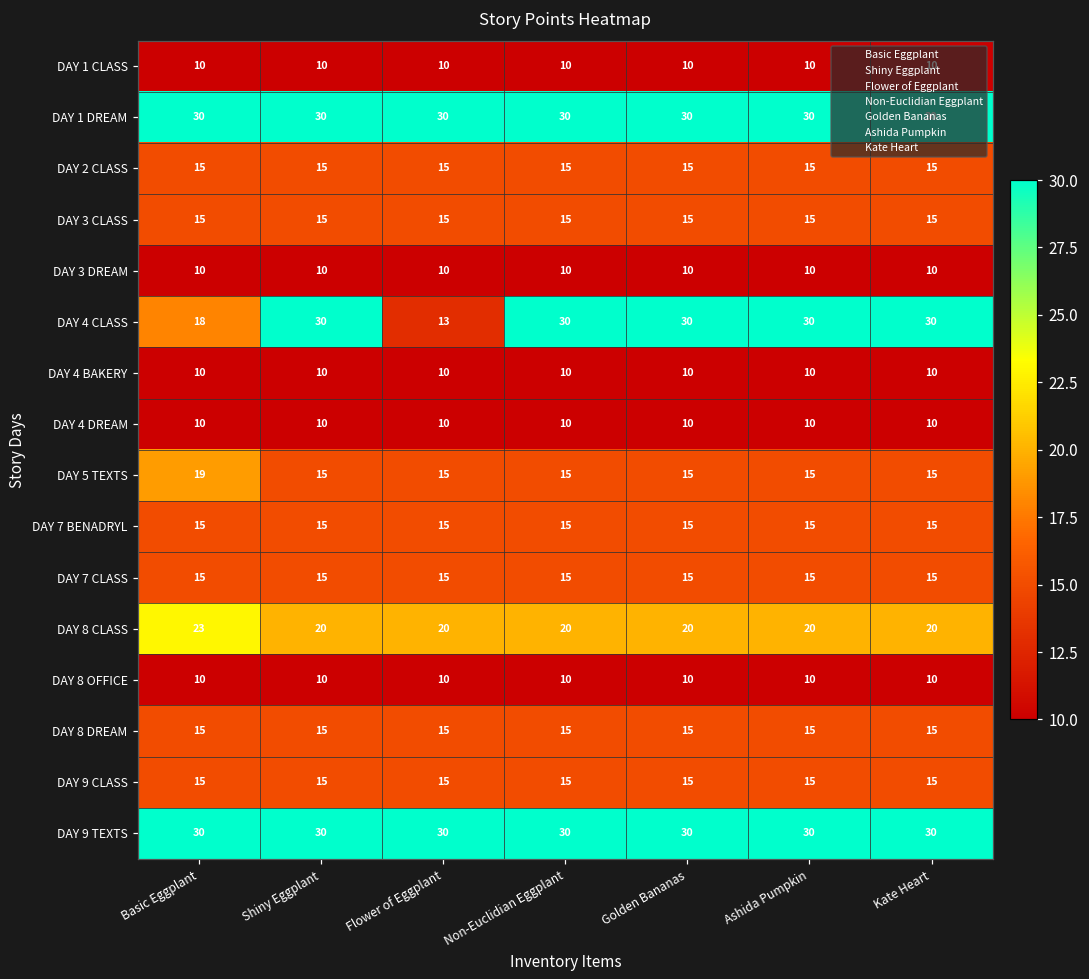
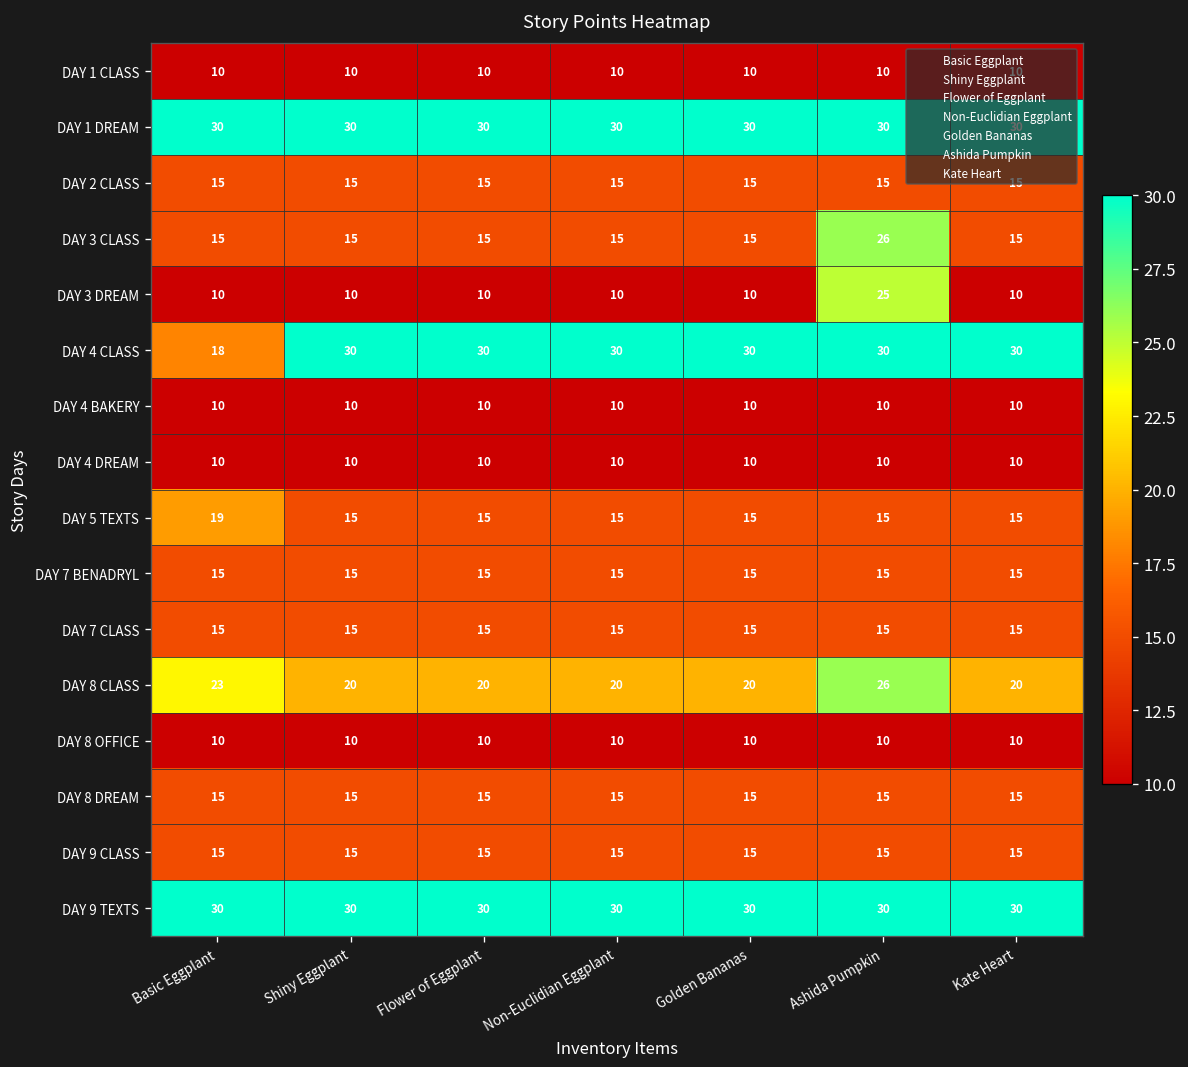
  {
    "DAY 1 CLASS": {
      "Basic Eggplant": 10,
      "Shiny Eggplant": 10,
      "Flower of Eggplant": 10,
      "Non-Euclidian Eggplant": 10,
      "Golden Bananas": 10,
      "Ashida Pumpkin": 10
    },
    "DAY 1 DREAM": {
      "Basic Eggplant": 30,
      "Shiny Eggplant": 30,
      "Flower of Eggplant": 30,
      "Non-Euclidian Eggplant": 30,
      "Golden Bananas": 30,
      "Ashida Pumpkin": 30
    },
    "DAY 2 CLASS": {
      "Basic Eggplant": 15,
      "Shiny Eggplant": 15,
      "Flower of Eggplant": 15,
      "Non-Euclidian Eggplant": 15,
      "Golden Bananas": 15,
      "Ashida Pumpkin": 15
    },
    "DAY 3 CLASS": {
      "Basic Eggplant": 15,
      "Shiny Eggplant": 15,
      "Flower of Eggplant": 15,
      "Non-Euclidian Eggplant": 15,
      "Golden Bananas": 15,
-     "Ashida Pumpkin": 15,
+     "Ashida Pumpkin": 26,
      "Kate Heart": 15
    },
    "DAY 3 DREAM": {
      "Basic Eggplant": 10,
      "Shiny Eggplant": 10,
      "Flower of Eggplant": 10,
      "Non-Euclidian Eggplant": 10,
      "Golden Bananas": 10,
-     "Ashida Pumpkin": 10,
+     "Ashida Pumpkin": 25,
      "Kate Heart": 10
    },
    "DAY 4 CLASS": {
      "Basic Eggplant": 18,
      "Shiny Eggplant": 30,
-     "Flower of Eggplant": 13,
+     "Flower of Eggplant": 30,
      "Non-Euclidian Eggplant": 30,
      "Golden Bananas": 30,
      "Ashida Pumpkin": 30,
      "Kate Heart": 30
    },
    "DAY 4 BAKERY": {
      "Basic Eggplant": 10,
      "Shiny Eggplant": 10,
      "Flower of Eggplant": 10,
      "Non-Euclidian Eggplant": 10,
      "Golden Bananas": 10,
      "Ashida Pumpkin": 10,
      "Kate Heart": 10
    },
    "DAY 4 DREAM": {
      "Basic Eggplant": 10,
      "Shiny Eggplant": 10,
      "Flower of Eggplant": 10,
      "Non-Euclidian Eggplant": 10,
      "Golden Bananas": 10,
      "Ashida Pumpkin": 10,
      "Kate Heart": 10
    },
    "DAY 5 TEXTS": {
      "Basic Eggplant": 19,
      "Shiny Eggplant": 15,
      "Flower of Eggplant": 15,
      "Non-Euclidian Eggplant": 15,
      "Golden Bananas": 15,
      "Ashida Pumpkin": 15,
      "Kate Heart": 15
    },
    "DAY 7 BENADRYL": {
      "Basic Eggplant": 15,
      "Shiny Eggplant": 15,
      "Flower of Eggplant": 15,
      "Non-Euclidian Eggplant": 15,
      "Golden Bananas": 15,
      "Ashida Pumpkin": 15,
      "Kate Heart": 15
    },
    "DAY 7 CLASS": {
      "Basic Eggplant": 15,
      "Shiny Eggplant": 15,
      "Flower of Eggplant": 15,
      "Non-Euclidian Eggplant": 15,
      "Golden Bananas": 15,
      "Ashida Pumpkin": 15,
      "Kate Heart": 15
    },
    "DAY 8 CLASS": {
      "Basic Eggplant": 23,
      "Shiny Eggplant": 20,
      "Flower of Eggplant": 20,
      "Non-Euclidian Eggplant": 20,
      "Golden Bananas": 20,
-     "Ashida Pumpkin": 20,
+     "Ashida Pumpkin": 26,
      "Kate Heart": 20
    },
    "DAY 8 OFFICE": {
      "Basic Eggplant": 10,
      "Shiny Eggplant": 10,
      "Flower of Eggplant": 10,
      "Non-Euclidian Eggplant": 10,
      "Golden Bananas": 10,
      "Ashida Pumpkin": 10,
      "Kate Heart": 10
    },
    "DAY 8 DREAM": {
      "Basic Eggplant": 15,
      "Shiny Eggplant": 15,
      "Flower of Eggplant": 15,
      "Non-Euclidian Eggplant": 15,
      "Golden Bananas": 15,
      "Ashida Pumpkin": 15,
      "Kate Heart": 15
    },
    "DAY 9 CLASS": {
      "Basic Eggplant": 15,
      "Shiny Eggplant": 15,
      "Flower of Eggplant": 15,
      "Non-Euclidian Eggplant": 15,
      "Golden Bananas": 15,
      "Ashida Pumpkin": 15,
      "Kate Heart": 15
    },
    "DAY 9 TEXTS": {
      "Basic Eggplant": 30,
      "Shiny Eggplant": 30,
      "Flower of Eggplant": 30,
      "Non-Euclidian Eggplant": 30,
      "Golden Bananas": 30,
      "Ashida Pumpkin": 30,
      "Kate Heart": 30
    }
  }
